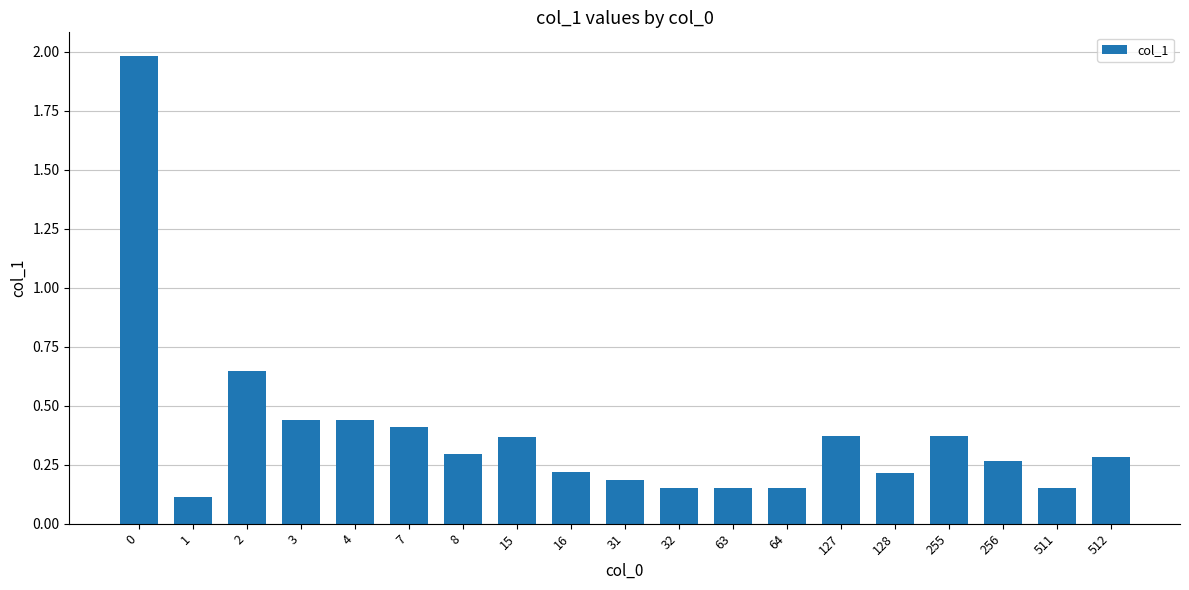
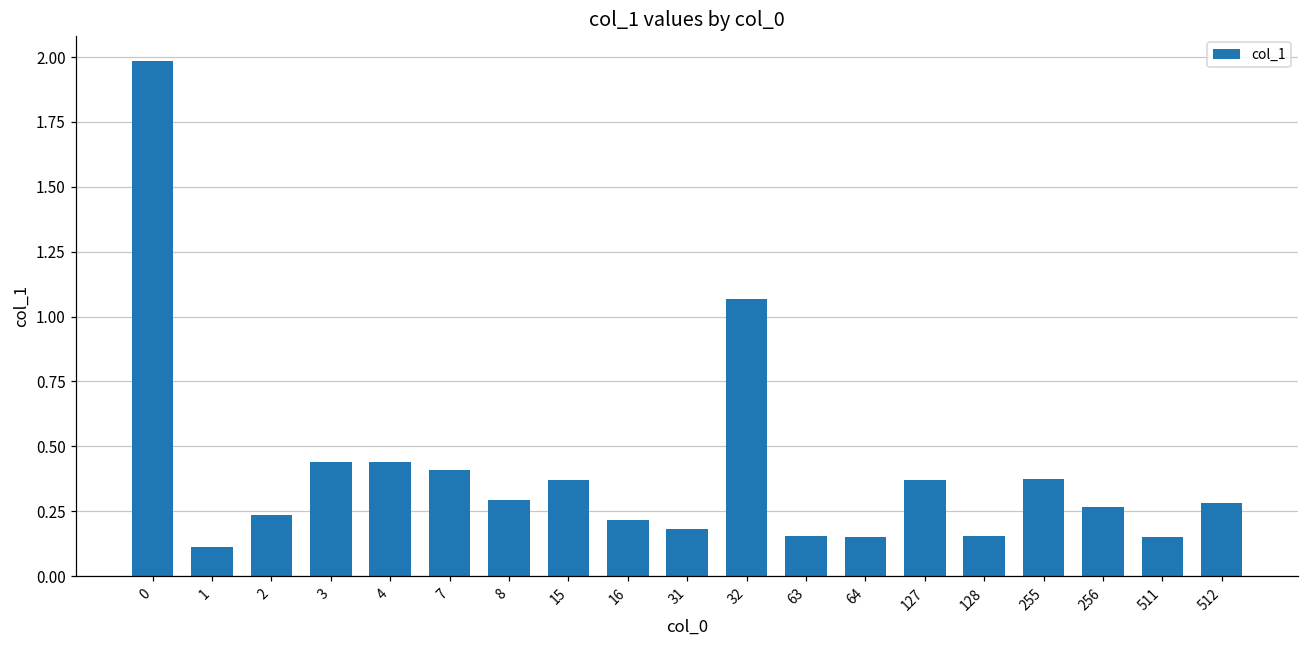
  {
    "0": 1.98,
    "1": 0.11,
-   "2": 0.65,
+   "2": 0.24,
    "3": 0.44,
    "4": 0.44,
    "7": 0.41,
    "8": 0.29,
    "15": 0.37,
    "16": 0.22,
    "31": 0.18,
-   "32": 0.15,
+   "32": 1.07,
    "63": 0.15,
    "64": 0.15,
    "127": 0.37,
-   "128": 0.22,
+   "128": 0.15,
    "255": 0.37,
    "256": 0.27,
    "511": 0.15,
    "512": 0.28
  }
